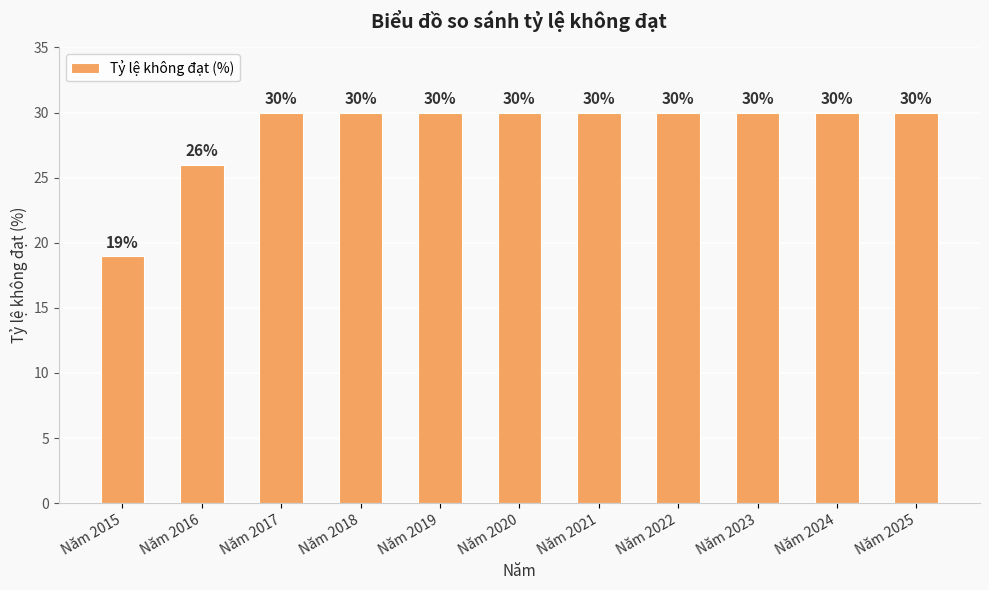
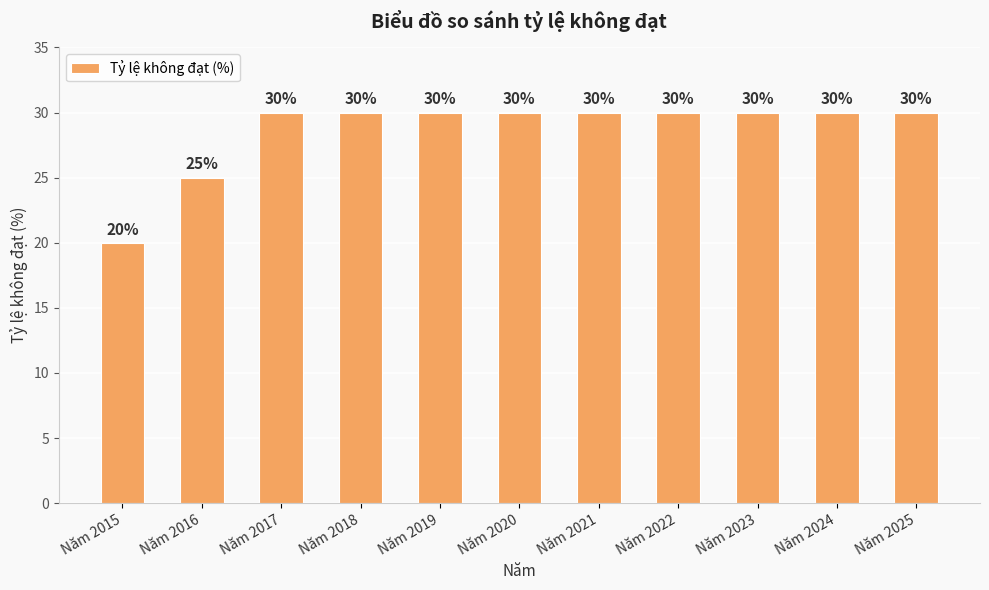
  {
-   "Năm 2015": "19%",
-   "Năm 2016": "26%",
+   "Năm 2015": "20%",
+   "Năm 2016": "25%",
    "Năm 2017": "30%",
    "Năm 2018": "30%",
    "Năm 2019": "30%",
    "Năm 2020": "30%",
    "Năm 2021": "30%",
    "Năm 2022": "30%",
    "Năm 2023": "30%",
    "Năm 2024": "30%",
    "Năm 2025": "30%"
  }
